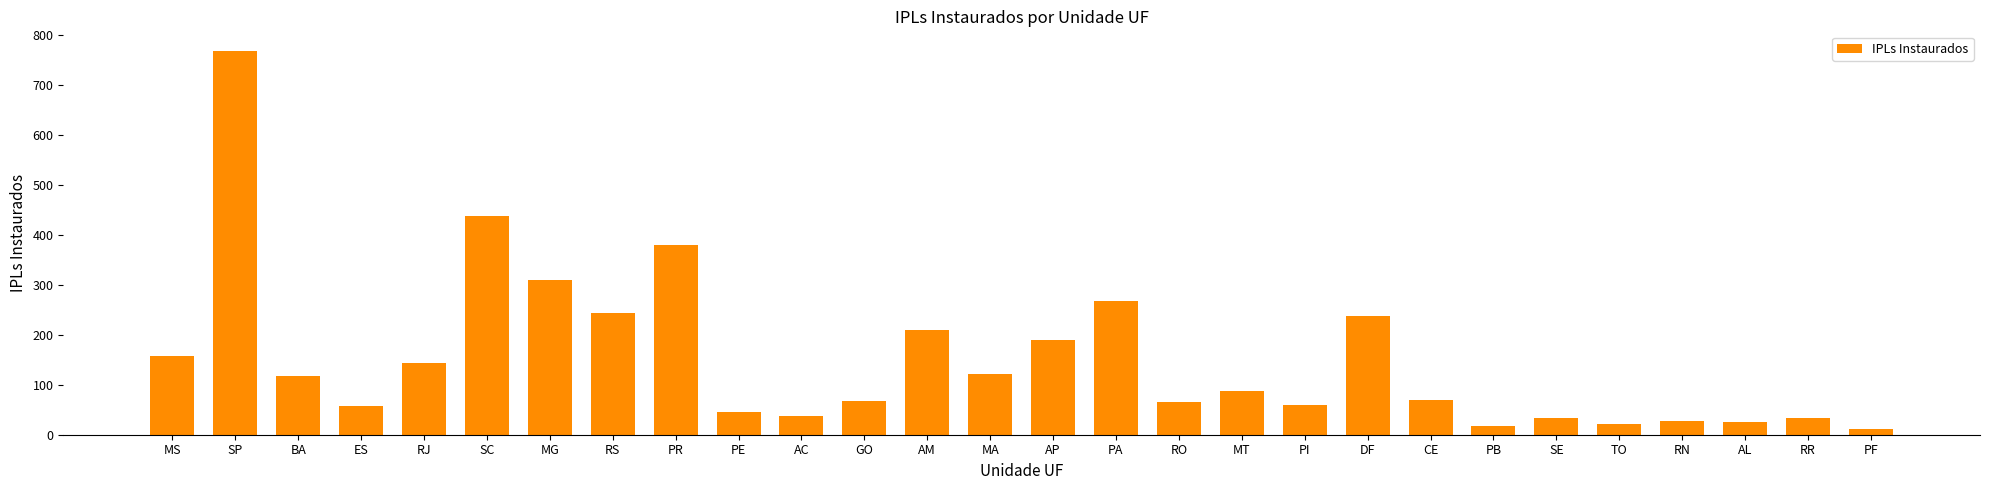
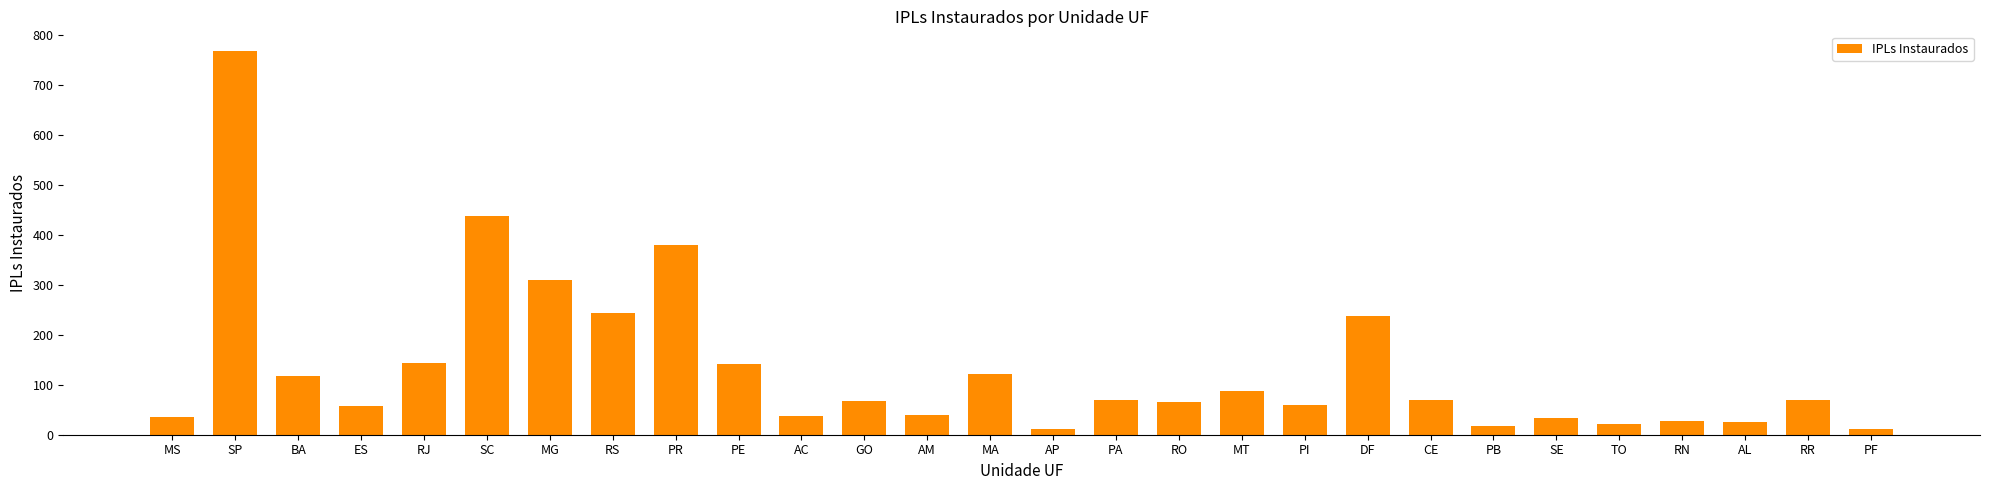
  {
-   "MS": 160,
+   "MS": 40,
    "SP": 770,
    "BA": 120,
    "ES": 60,
    "RJ": 140,
    "SC": 440,
    "MG": 310,
    "RS": 240,
    "PR": 380,
-   "PE": 50,
+   "PE": 140,
    "AC": 40,
    "GO": 70,
-   "AM": 210,
+   "AM": 40,
    "MA": 120,
-   "AP": 190,
-   "PA": 270,
+   "AP": 10,
+   "PA": 70,
    "RO": 70,
    "MT": 90,
    "PI": 60,
    "DF": 240,
    "CE": 70,
    "PB": 20,
    "SE": 30,
    "TO": 20,
    "RN": 30,
    "AL": 30,
-   "RR": 30,
+   "RR": 70,
    "PF": 10
  }
